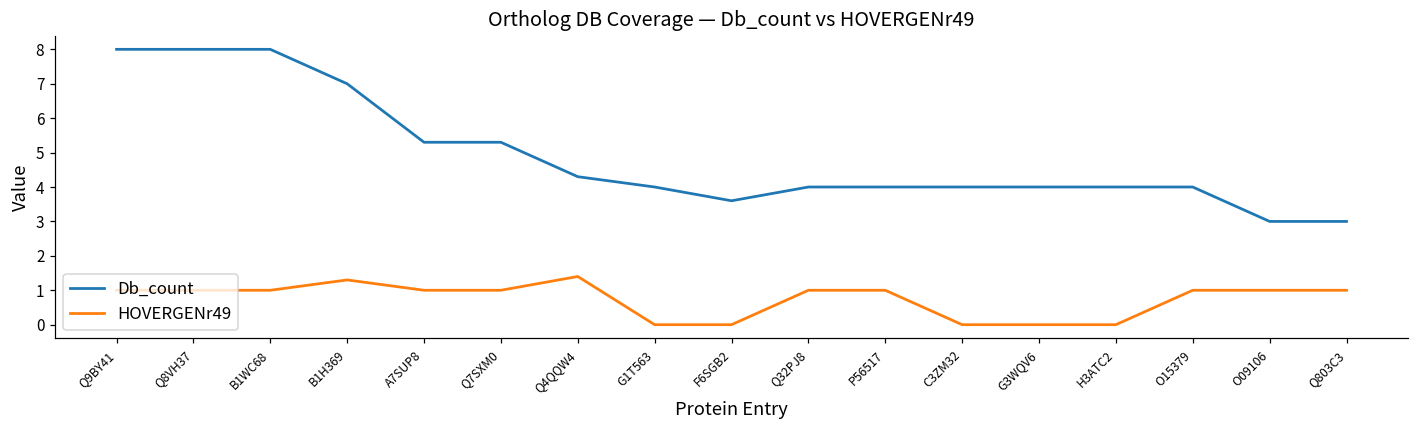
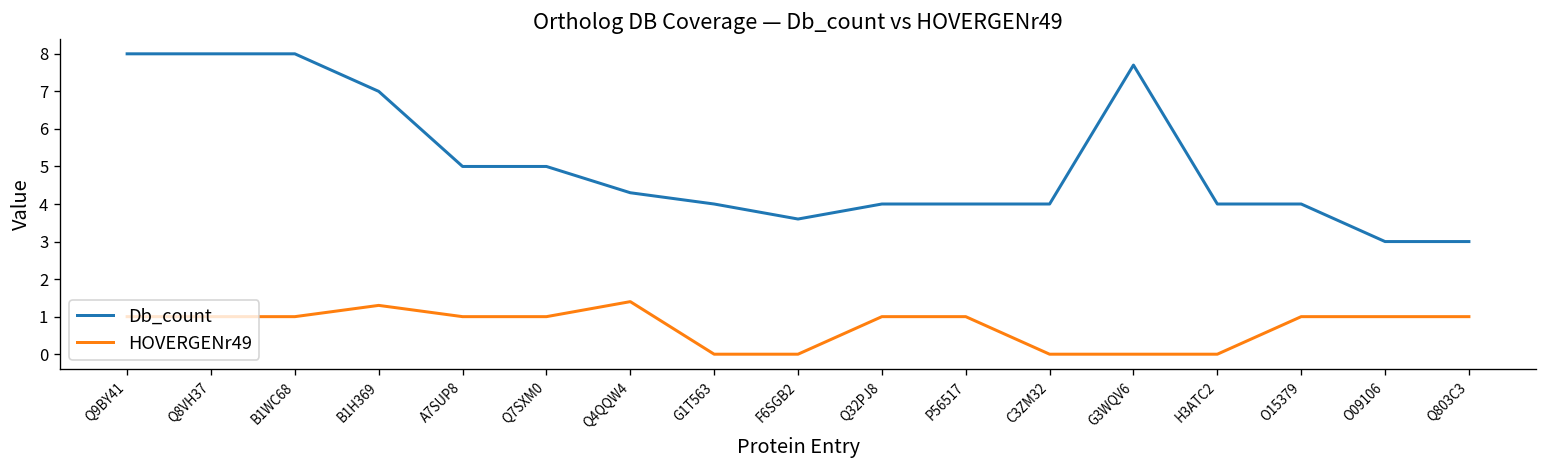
  {
    "Db_count": {
      "Q9BY41": 8.0,
      "Q8VH37": 8.0,
      "B1WC68": 8.0,
      "B1H369": 7.0,
-     "A7SUP8": 5.3,
-     "Q7SXM0": 5.3,
+     "A7SUP8": 5.0,
+     "Q7SXM0": 5.0,
      "Q4QQW4": 4.3,
      "G1T563": 4.0,
      "F6SGB2": 3.6,
      "Q32PJ8": 4.0,
      "P56517": 4.0,
      "C3ZM32": 4.0,
-     "G3WQV6": 4.0,
+     "G3WQV6": 7.7,
      "H3ATC2": 4.0,
      "O15379": 4.0,
      "O09106": 3.0,
      "Q803C3": 3.0
    },
    "HOVERGENr49": {
      "B1WC68": 1.0,
      "B1H369": 1.3,
      "A7SUP8": 1.0,
      "Q7SXM0": 1.0,
      "Q4QQW4": 1.4,
      "G1T563": 0.0,
      "F6SGB2": 0.0,
      "Q32PJ8": 1.0,
      "P56517": 1.0,
      "C3ZM32": 0.0,
      "G3WQV6": 0.0,
      "H3ATC2": 0.0,
      "O15379": 1.0,
      "O09106": 1.0,
      "Q803C3": 1.0
    }
  }
